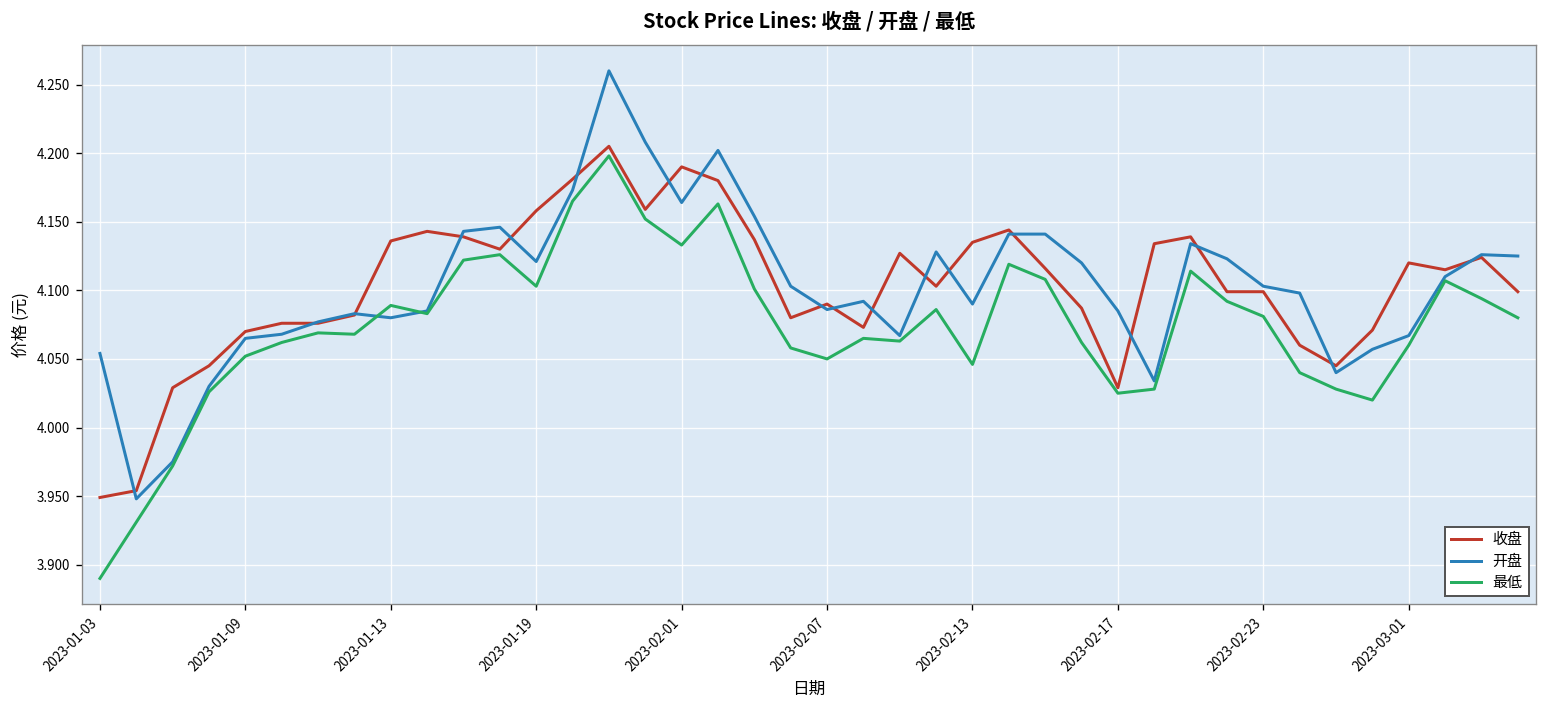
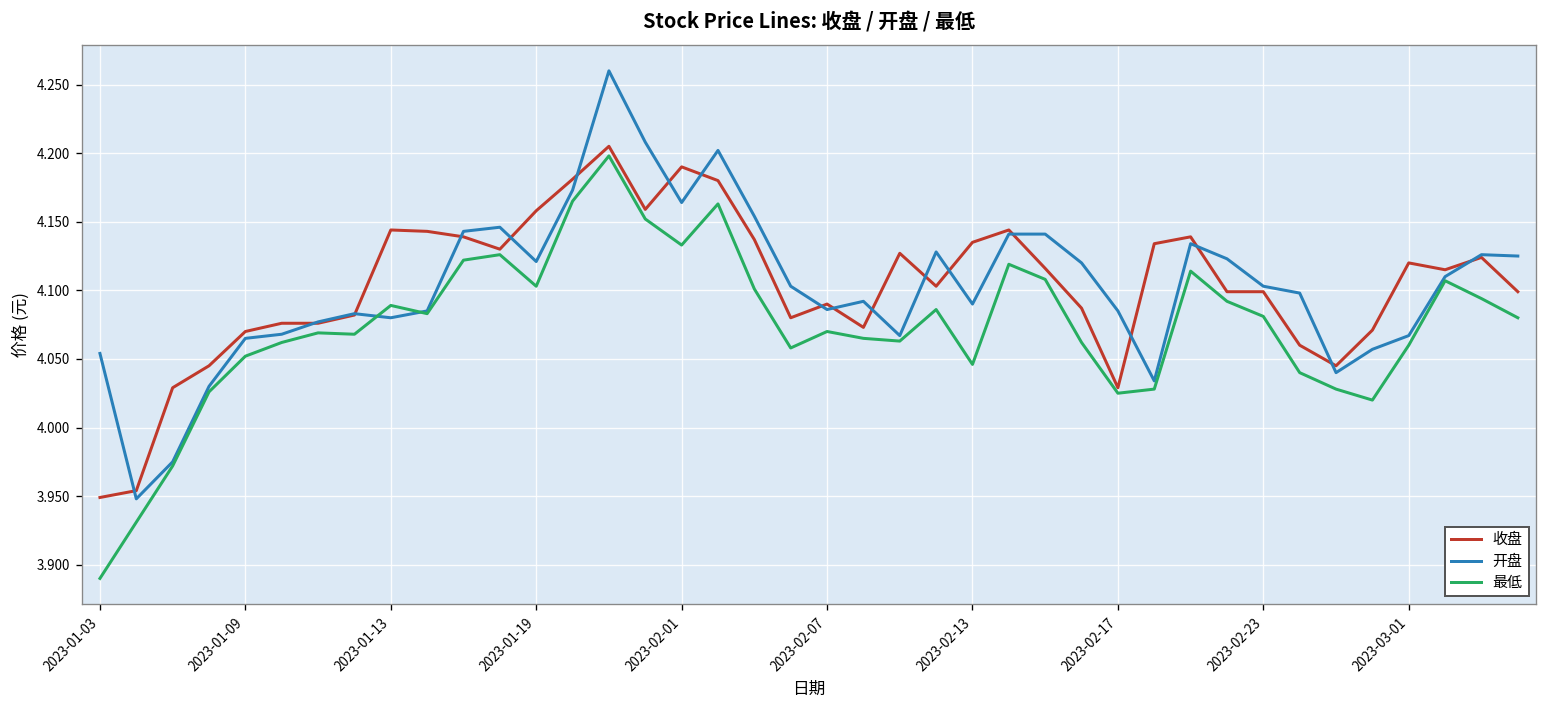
  {
    "收盘": {
      "2023-01-03": 3.949,
      "2023-01-09": 4.070,
-     "2023-01-13": 4.136,
+     "2023-01-13": 4.144,
      "2023-01-19": 4.158,
      "2023-02-01": 4.190,
      "2023-02-07": 4.090,
      "2023-02-13": 4.135,
      "2023-02-17": 4.029,
      "2023-02-23": 4.099,
      "2023-03-01": 4.120
    },
    "开盘": {
      "2023-01-03": 4.054,
      "2023-01-09": 4.065,
      "2023-01-13": 4.080,
      "2023-01-19": 4.121,
      "2023-02-01": 4.164,
      "2023-02-07": 4.086,
      "2023-02-13": 4.090,
      "2023-02-17": 4.085,
      "2023-02-23": 4.103,
      "2023-03-01": 4.067
    },
    "最低": {
      "2023-01-03": 3.89,
      "2023-01-09": 4.05,
      "2023-01-13": 4.09,
      "2023-01-19": 4.103,
      "2023-02-01": 4.133,
-     "2023-02-07": 4.05,
+     "2023-02-07": 4.07,
      "2023-02-13": 4.046,
      "2023-02-17": 4.025,
      "2023-02-23": 4.08,
      "2023-03-01": 4.06
    }
  }
